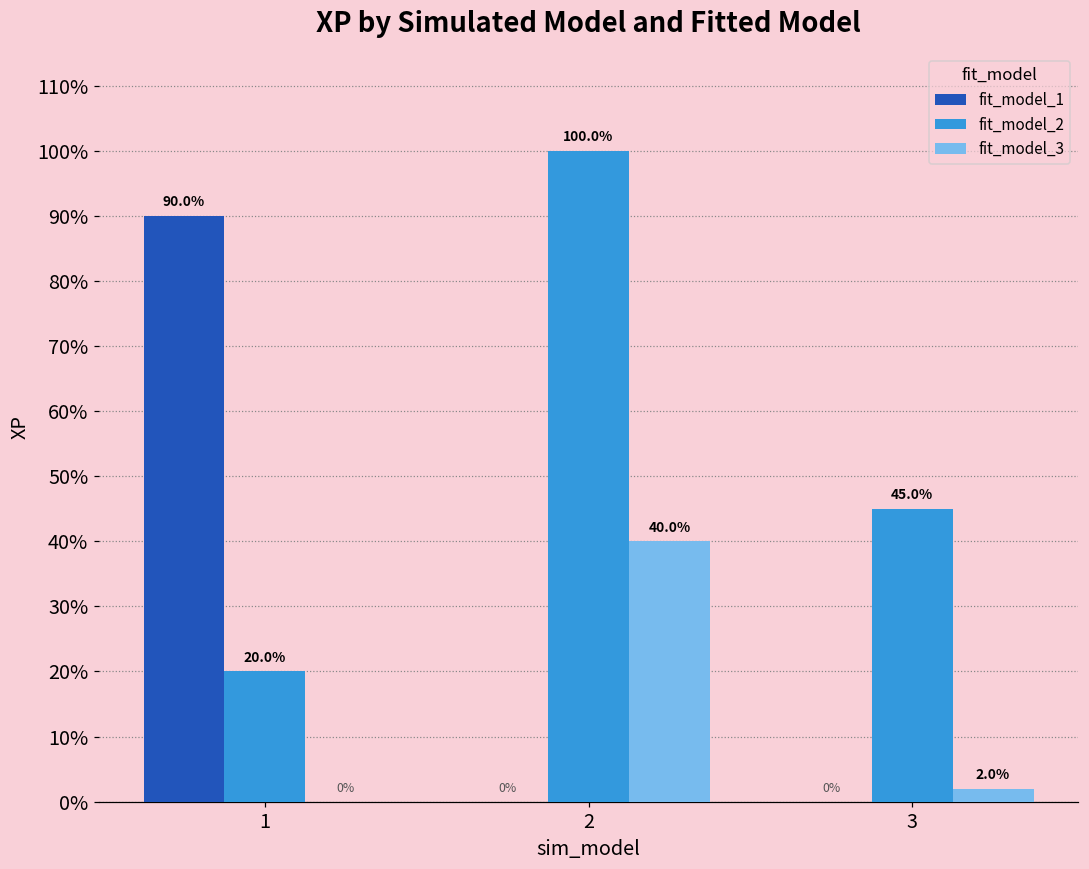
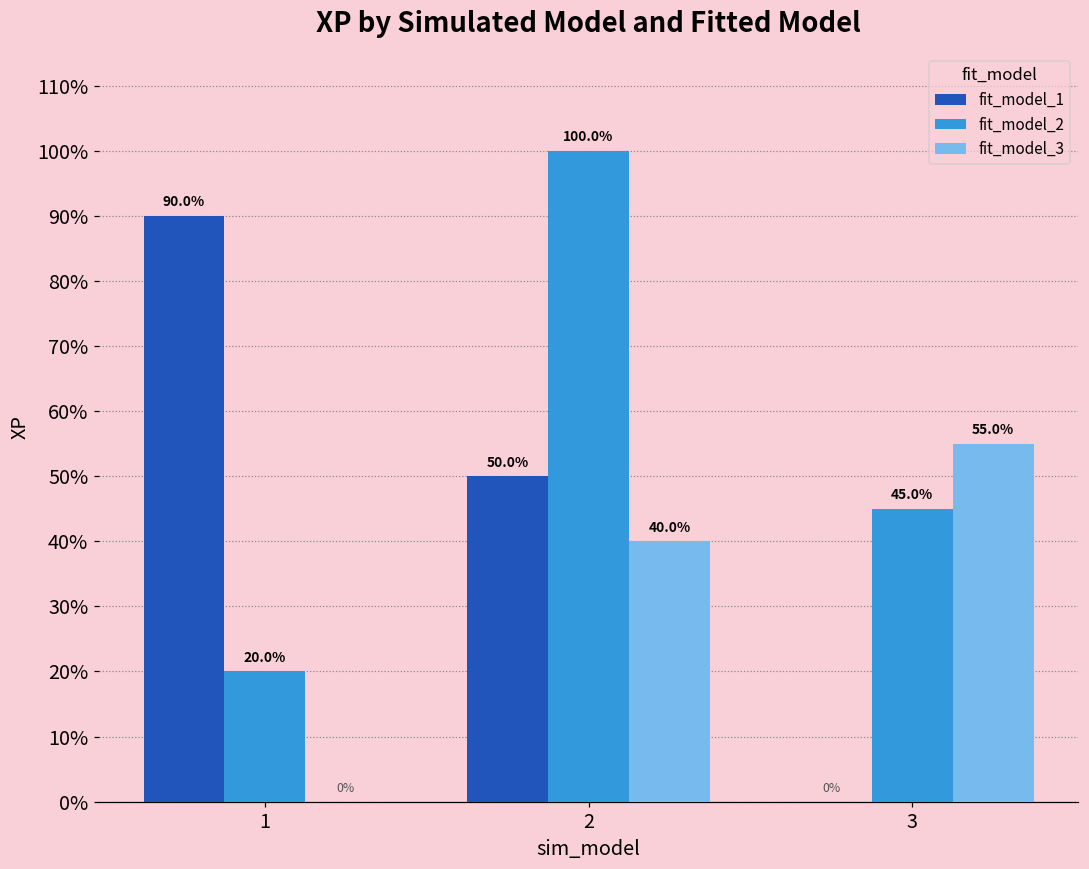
  {
    "fit_model_1": {
      "1": "90.0%",
-     "2": "0%",
+     "2": "50.0%",
      "3": "0%"
    },
    "fit_model_2": {
      "1": "20.0%",
      "2": "100.0%",
      "3": "45.0%"
    },
    "fit_model_3": {
      "1": "0%",
      "2": "40.0%",
-     "3": "2.0%"
+     "3": "55.0%"
    }
  }
